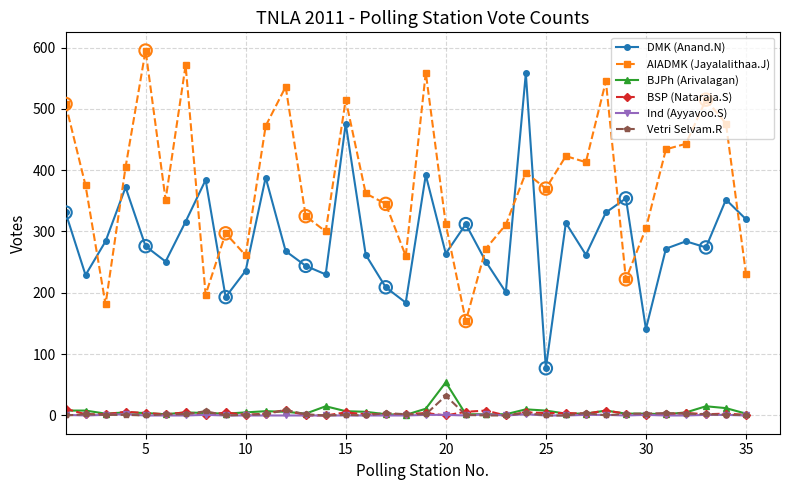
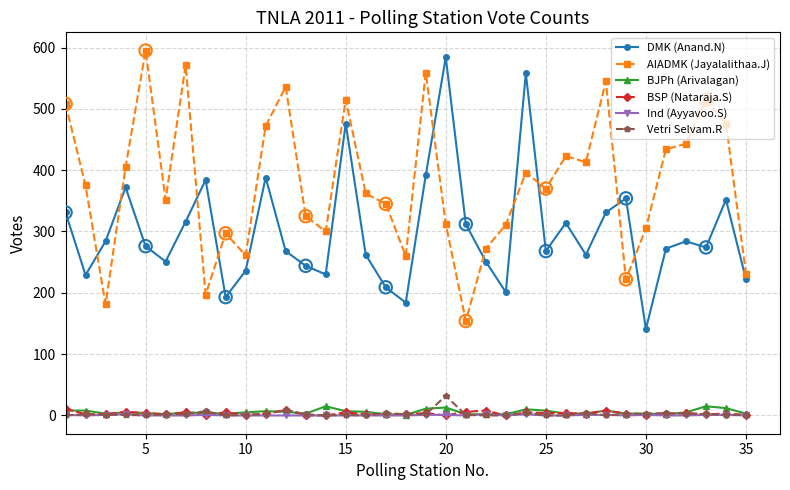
  {
    "DMK (Anand.N)": {
      "10": 240,
      "15": 480,
-     "20": 260,
-     "25": 80,
+     "20": 580,
+     "25": 270,
      "30": 140,
-     "35": 320
+     "35": 220
    },
    "AIADMK (Jayalalithaa.J)": {
      "10": 260,
      "15": 520,
      "20": 310,
      "30": 310,
      "35": 230
    },
    "BJPh (Arivalagan)": {
-     "20": 50
+     "20": 10
    },
    "Vetri Selvam.R": {
      "20": 30
    }
  }
